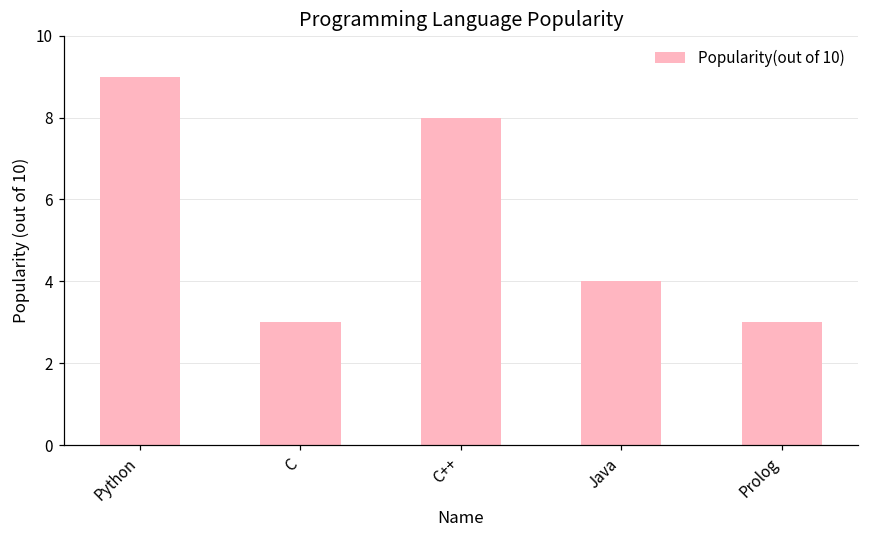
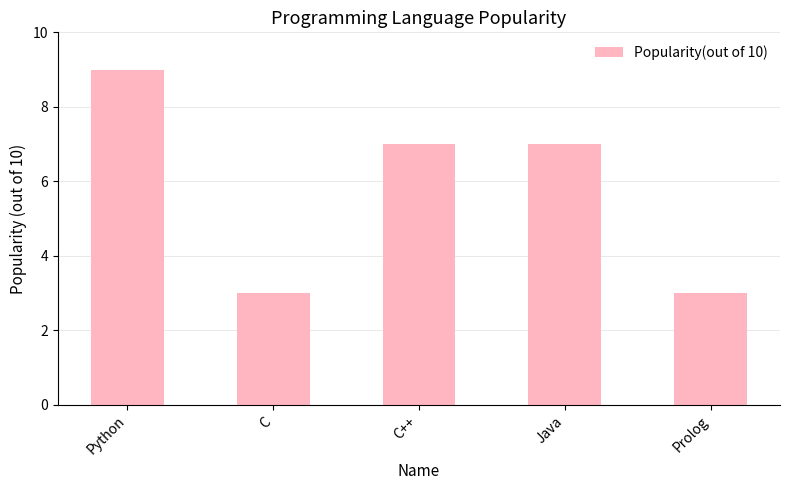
  {
    "Python": 9,
    "C": 3,
-   "C++": 8,
-   "Java": 4,
+   "C++": 7,
+   "Java": 7,
    "Prolog": 3
  }
